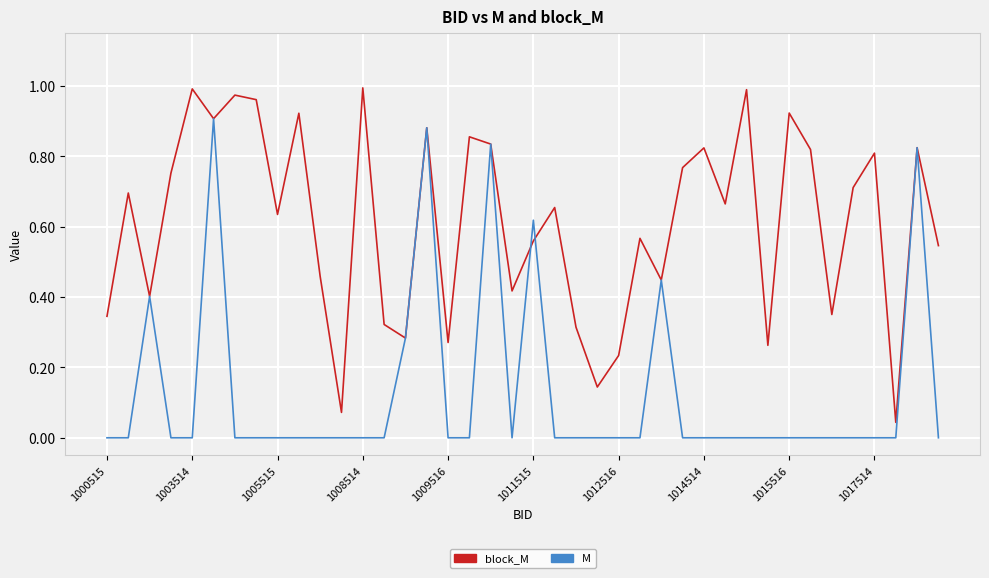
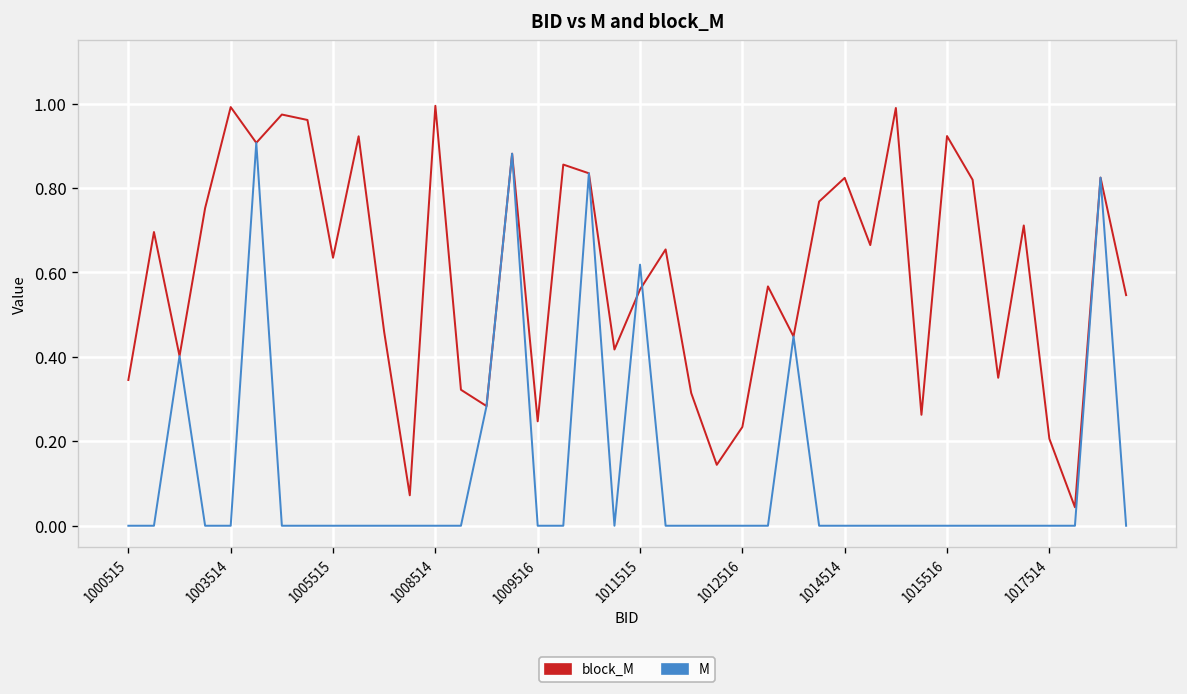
  {
    "block_M": {
      "1000515": 0.35,
      "1003514": 0.99,
      "1005515": 0.63,
      "1008514": 0.99,
-     "1009516": 0.27,
+     "1009516": 0.25,
      "1011515": 0.56,
      "1012516": 0.23,
      "1014514": 0.82,
      "1015516": 0.92,
-     "1017514": 0.81
+     "1017514": 0.21
    },
    "M": {
      "1000515": 0.00,
      "1003514": 0.00,
      "1005515": 0.00,
      "1008514": 0.00,
      "1009516": 0.00,
      "1011515": 0.62,
      "1012516": 0.00,
      "1014514": 0.00,
      "1015516": 0.00,
      "1017514": 0.00
    }
  }
